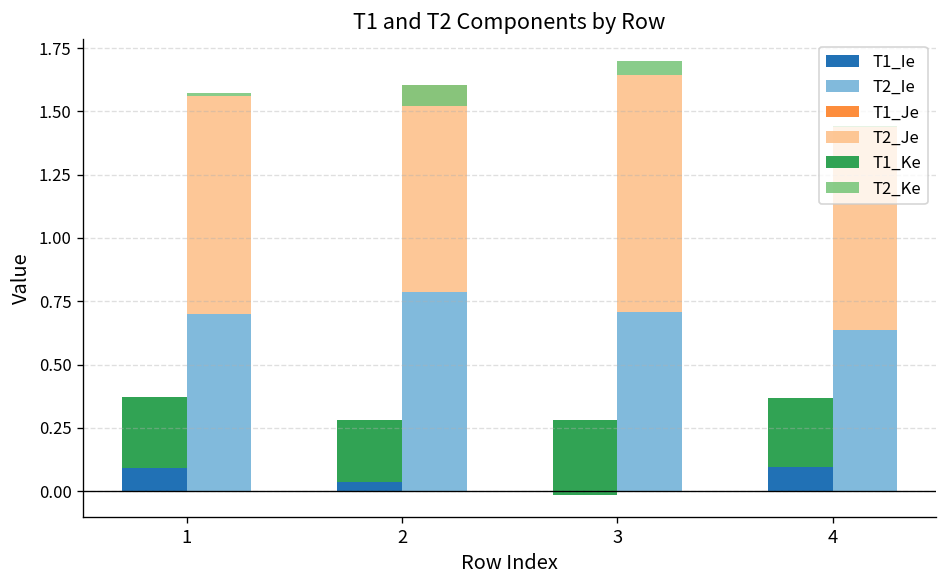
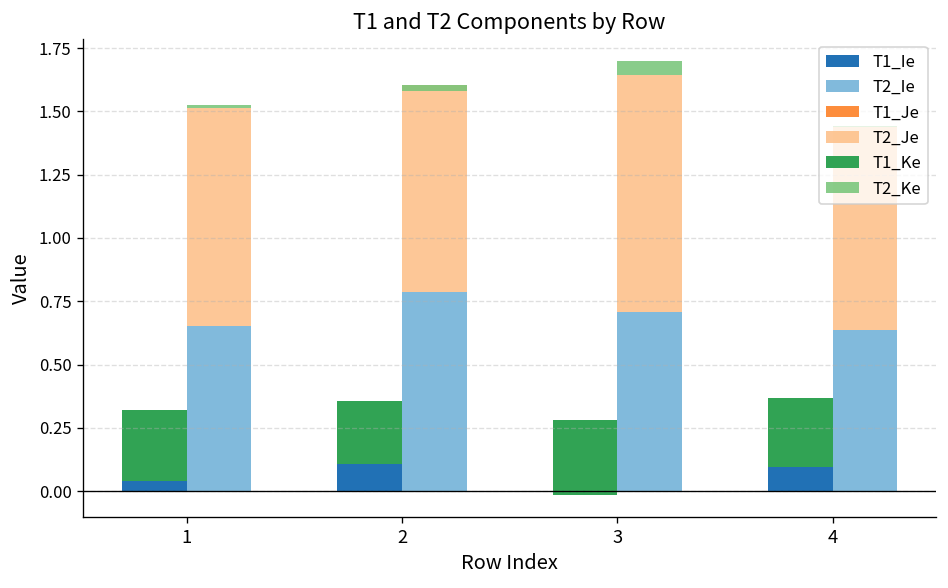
  {
    "T1_Ie": {
-     "1": 0.37,
-     "2": 0.28,
+     "1": 0.32,
+     "2": 0.36,
      "3": 0.28
    },
    "T2_Ie": {
-     "1": 0.70,
+     "1": 0.65,
      "2": 0.79,
      "3": 0.71,
      "4": 0.64
    },
    "T1_Je": {
      "4": 0.02
    },
    "T2_Je": {
      "1": 0.86,
      "2": 0.82,
      "3": 0.94
    },
    "T1_Ke": {
      "3": -0.30
    },
    "T2_Ke": {
-     "2": -0.08,
+     "2": -0.02,
      "3": 0.06
    }
  }
